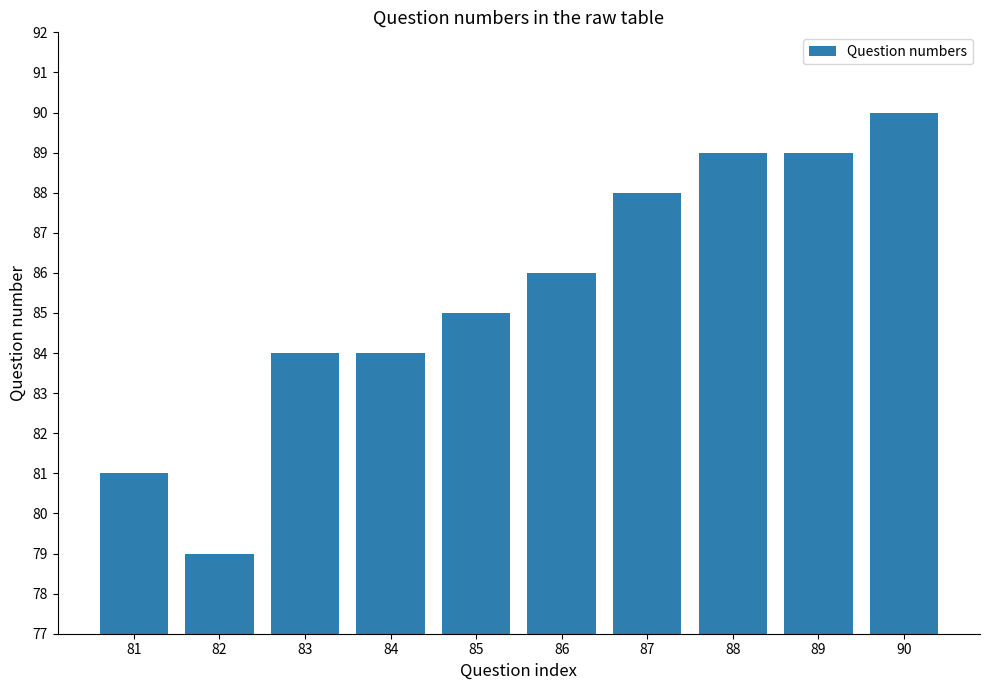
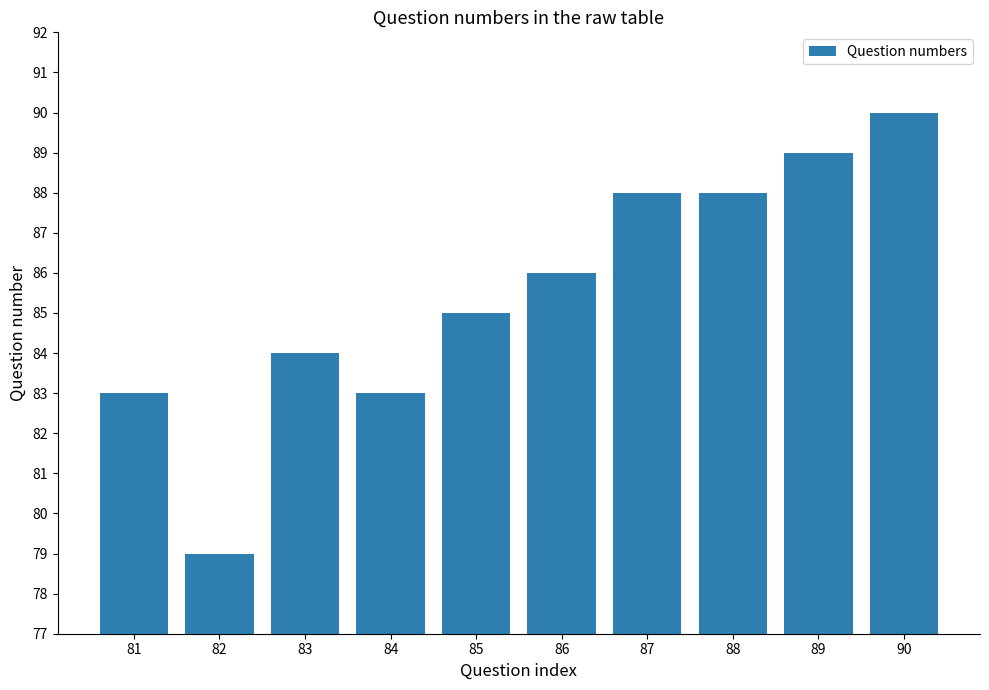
  {
-   "81": 81,
+   "81": 83,
    "82": 79,
    "83": 84,
-   "84": 84,
+   "84": 83,
    "85": 85,
    "86": 86,
    "87": 88,
-   "88": 89,
+   "88": 88,
    "89": 89,
    "90": 90
  }
